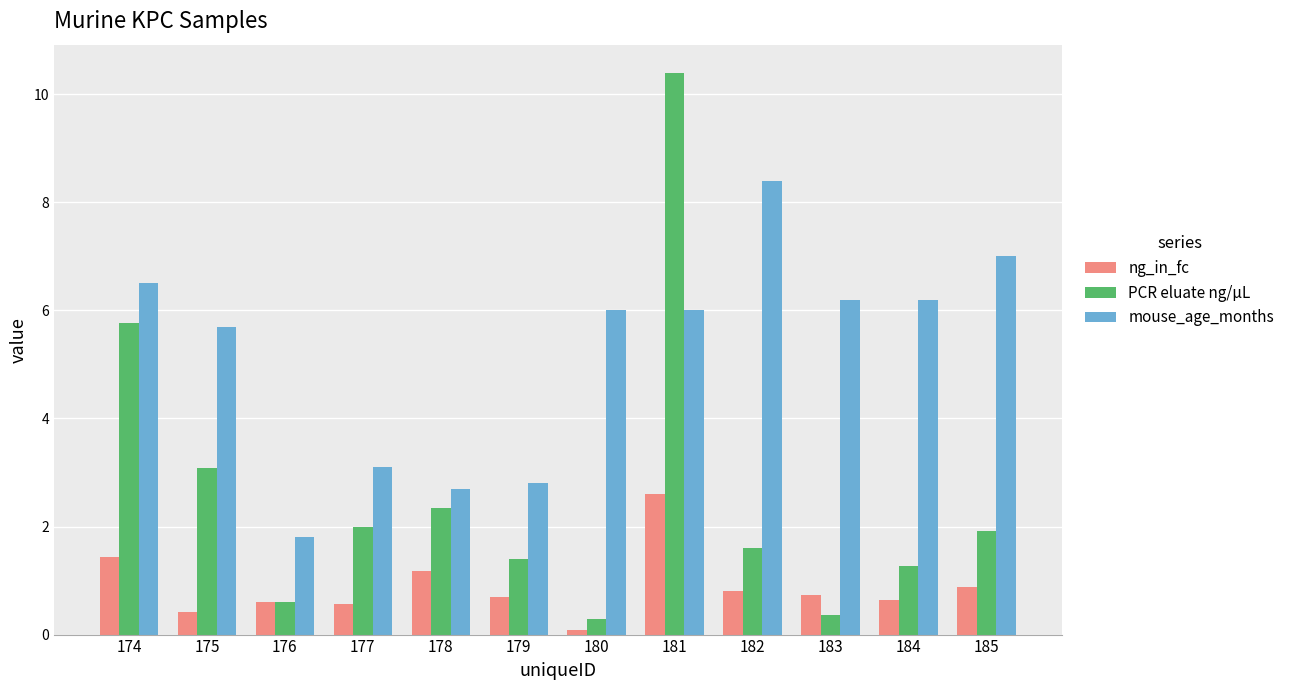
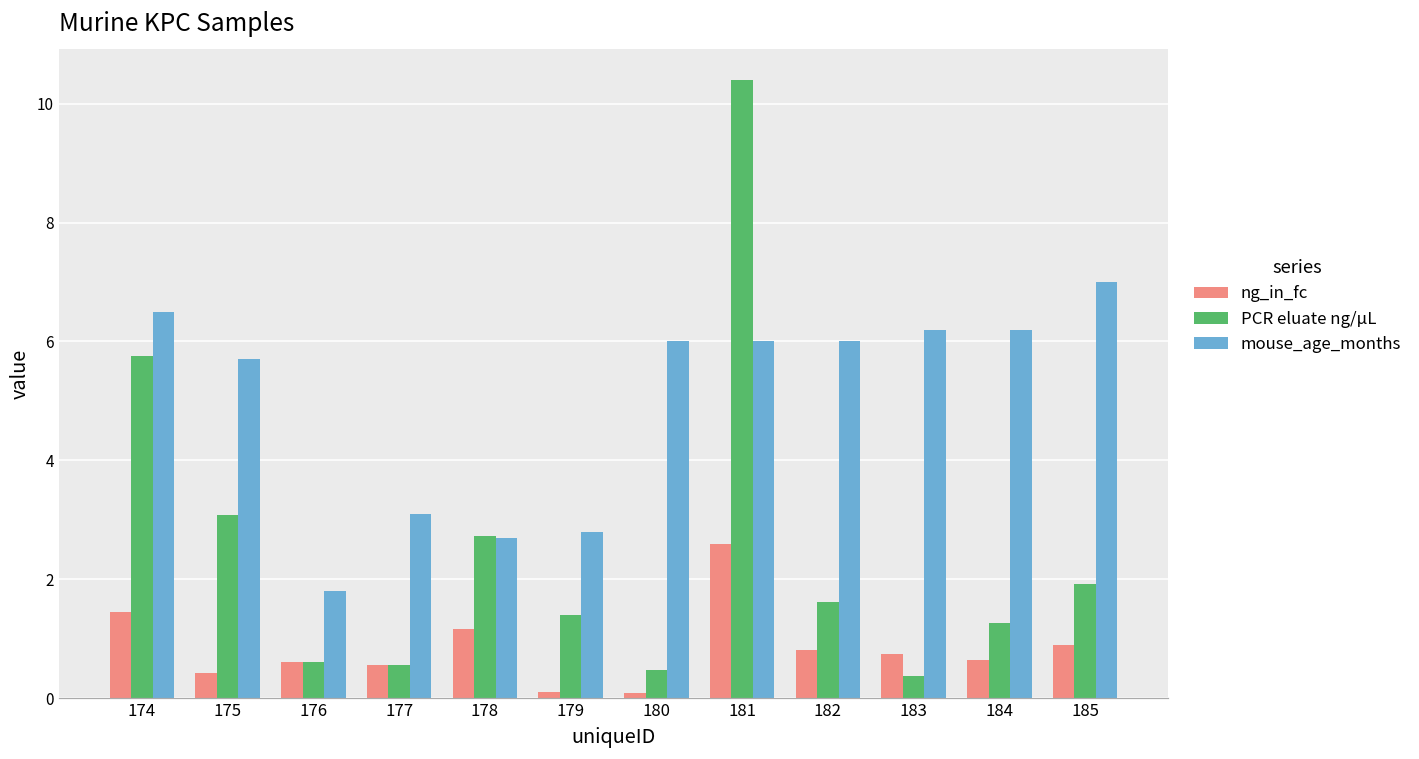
  {
    "ng_in_fc": {
      "174": 1.4,
      "175": 0.4,
      "176": 0.6,
      "177": 0.6,
      "178": 1.2,
-     "179": 0.7,
+     "179": 0.1,
      "180": 0.1,
      "181": 2.6,
      "182": 0.8,
      "183": 0.7,
      "184": 0.6,
      "185": 0.9
    },
    "PCR eluate ng/µL": {
      "174": 5.8,
      "175": 3.1,
      "176": 0.6,
-     "177": 2.0,
-     "178": 2.3,
+     "177": 0.6,
+     "178": 2.7,
      "179": 1.4,
-     "180": 0.3,
+     "180": 0.5,
      "181": 10.4,
      "182": 1.6,
      "183": 0.4,
      "184": 1.3,
      "185": 1.9
    },
    "mouse_age_months": {
      "174": 6.5,
      "175": 5.7,
      "176": 1.8,
      "177": 3.1,
      "178": 2.7,
      "179": 2.8,
      "180": 6.0,
      "181": 6.0,
-     "182": 8.4,
+     "182": 6.0,
      "183": 6.2,
      "184": 6.2,
      "185": 7.0
    }
  }
